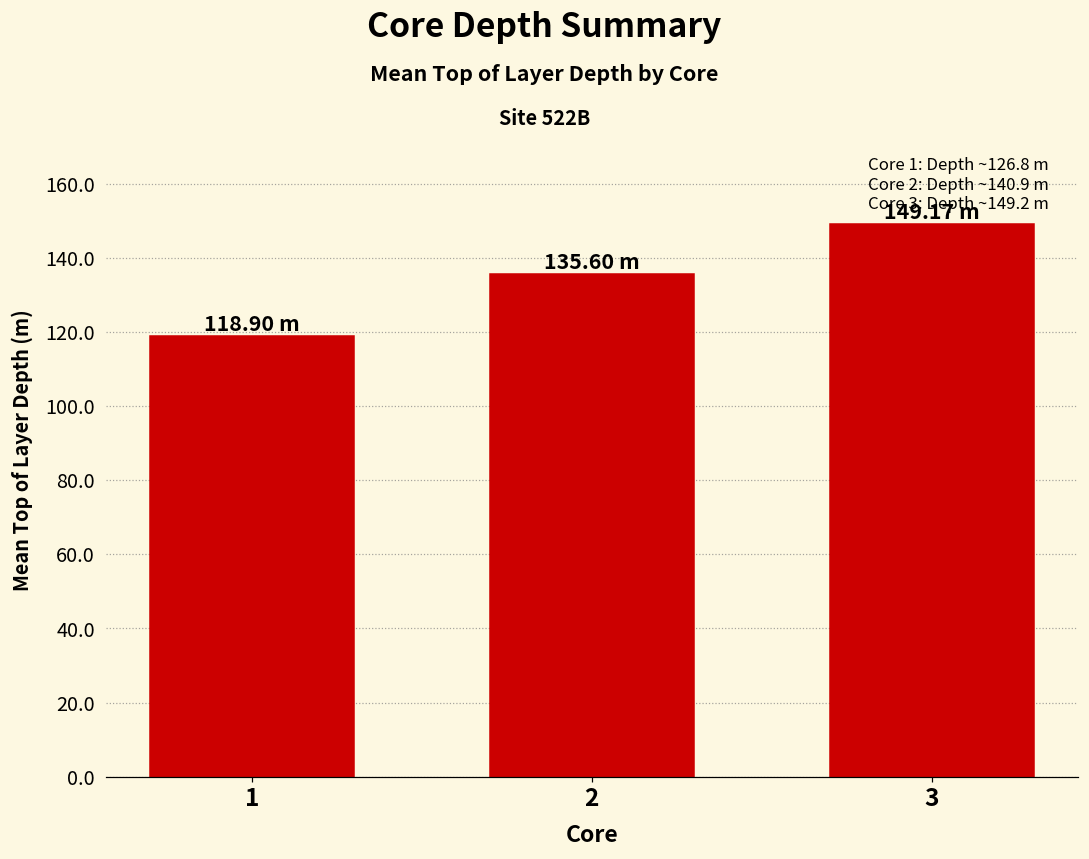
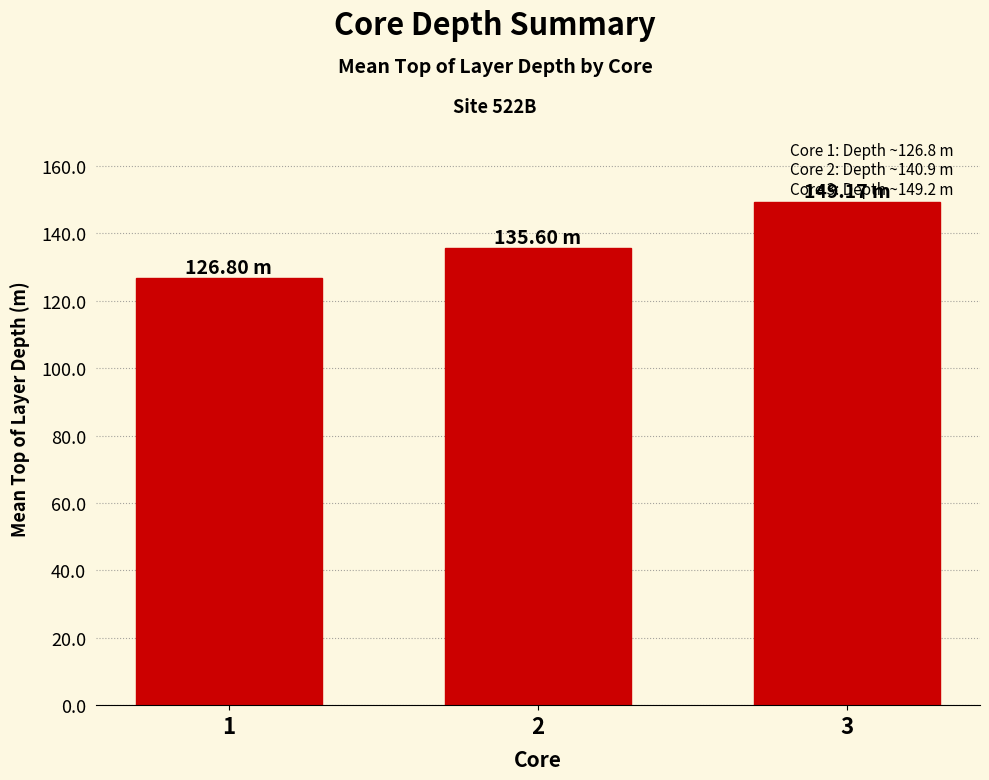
  {
-   "1": 118.90,
+   "1": 126.80,
    "2": 135.60,
    "3": 149.2
  }
